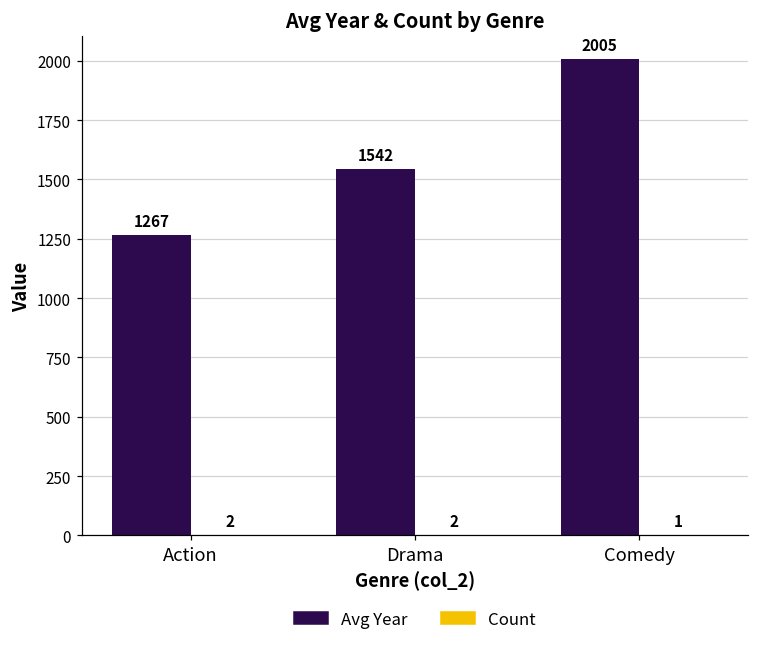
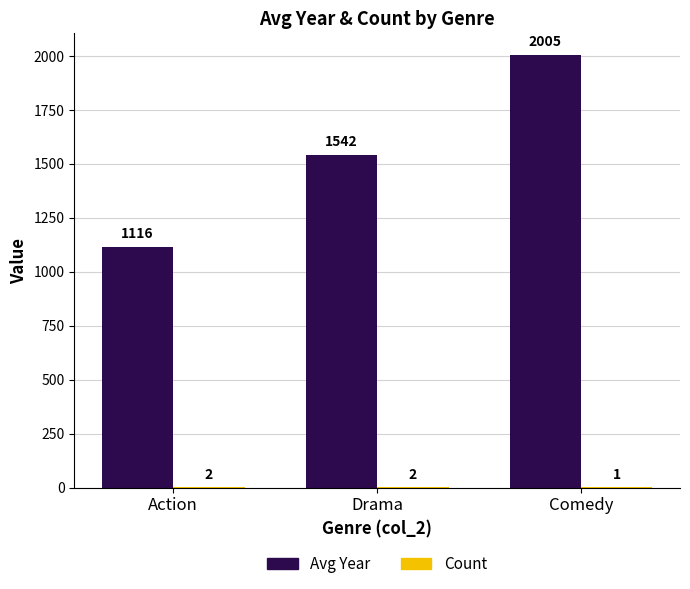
  {
    "Avg Year": {
-     "Action": 1267,
+     "Action": 1116,
      "Drama": 1542,
      "Comedy": 2005
    },
    "Count": {
      "Action": 2,
      "Drama": 2,
      "Comedy": 1
    }
  }
